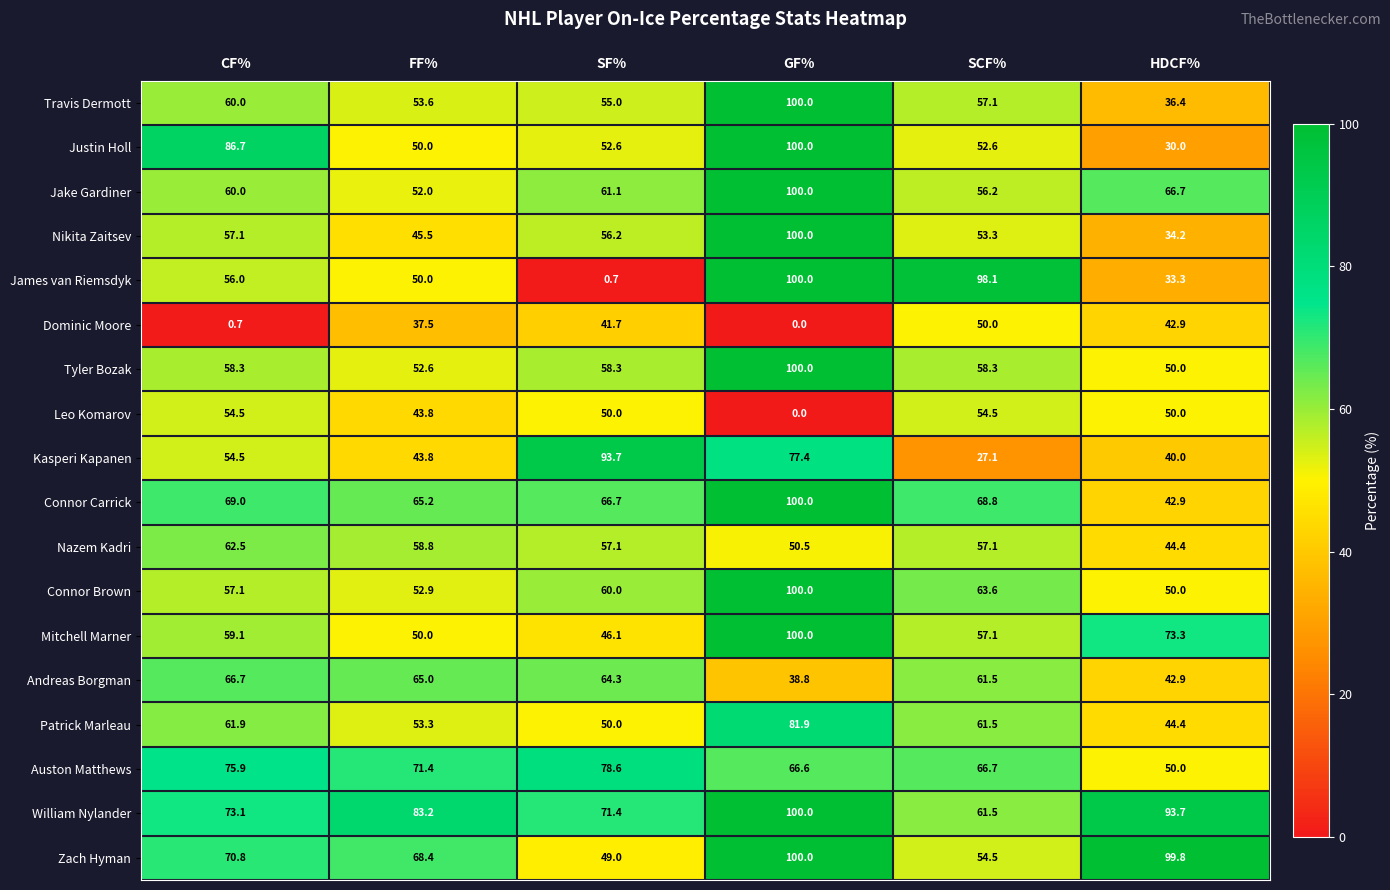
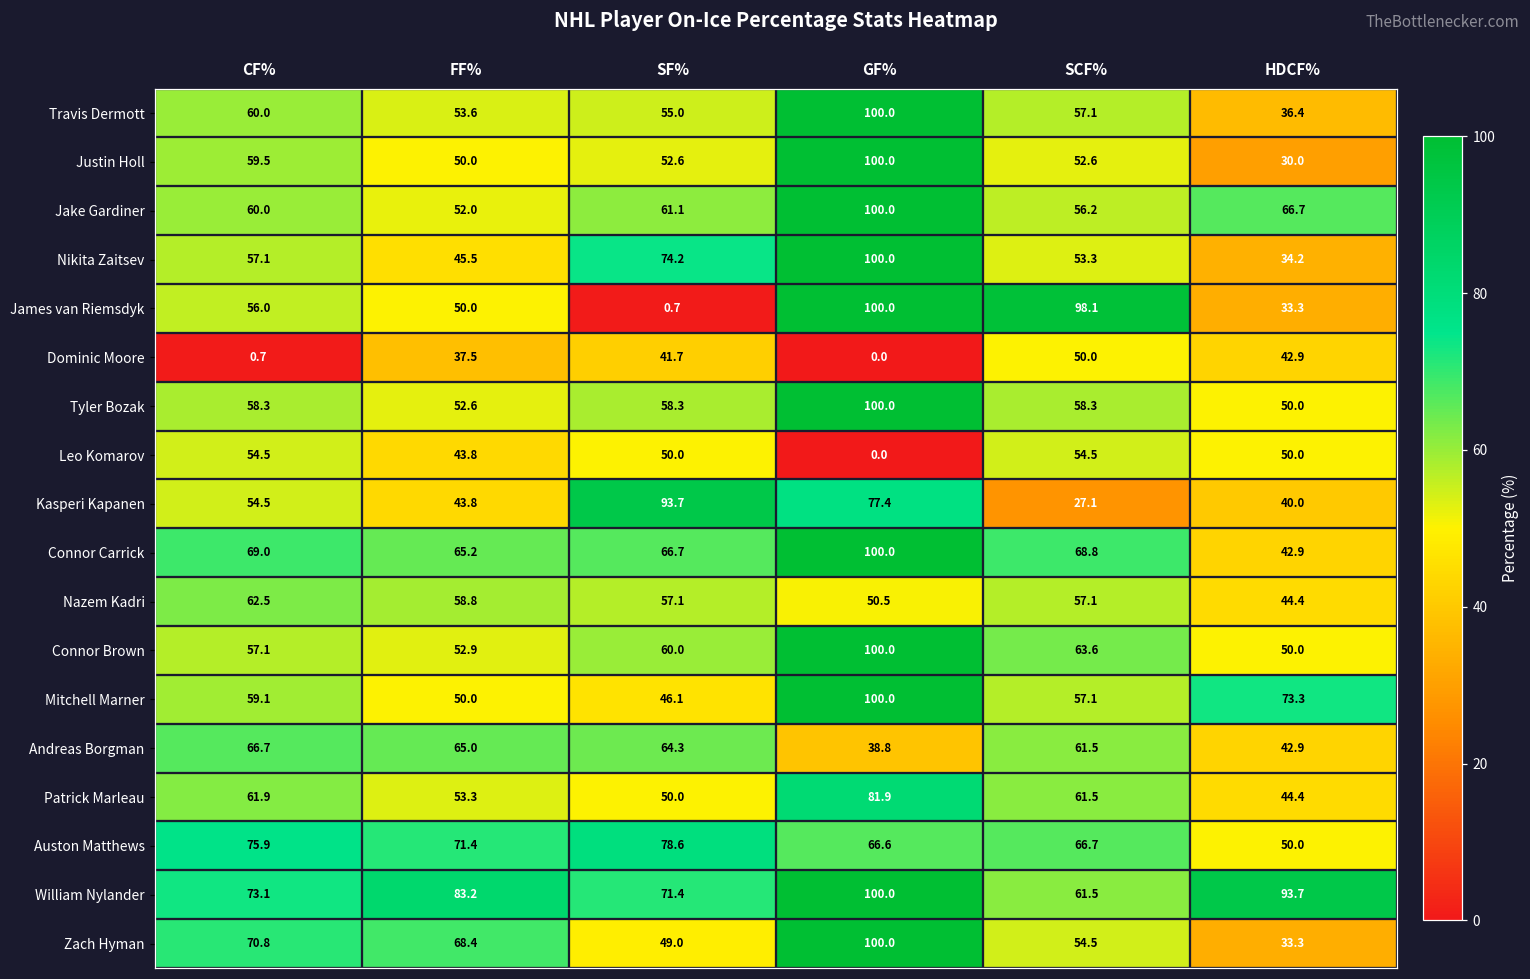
  {
    "Travis Dermott": {
      "CF%": 60.0,
      "FF%": 53.6,
      "SF%": 55.0,
      "GF%": 100.0,
      "SCF%": 57.1,
      "HDCF%": 36.4
    },
    "Justin Holl": {
-     "CF%": 86.7,
+     "CF%": 59.5,
      "FF%": 50.0,
      "SF%": 52.6,
      "GF%": 100.0,
      "SCF%": 52.6,
      "HDCF%": 30.0
    },
    "Jake Gardiner": {
      "CF%": 60.0,
      "FF%": 52.0,
      "SF%": 61.1,
      "GF%": 100.0,
      "SCF%": 56.2,
      "HDCF%": 66.7
    },
    "Nikita Zaitsev": {
      "CF%": 57.1,
      "FF%": 45.5,
-     "SF%": 56.2,
+     "SF%": 74.2,
      "GF%": 100.0,
      "SCF%": 53.3,
      "HDCF%": 34.2
    },
    "James van Riemsdyk": {
      "CF%": 56.0,
      "FF%": 50.0,
      "SF%": 0.7,
      "GF%": 100.0,
      "SCF%": 98.1,
      "HDCF%": 33.3
    },
    "Dominic Moore": {
      "CF%": 0.7,
      "FF%": 37.5,
      "SF%": 41.7,
      "GF%": 0.0,
      "SCF%": 50.0,
      "HDCF%": 42.9
    },
    "Tyler Bozak": {
      "CF%": 58.3,
      "FF%": 52.6,
      "SF%": 58.3,
      "GF%": 100.0,
      "SCF%": 58.3,
      "HDCF%": 50.0
    },
    "Leo Komarov": {
      "CF%": 54.5,
      "FF%": 43.8,
      "SF%": 50.0,
      "GF%": 0.0,
      "SCF%": 54.5,
      "HDCF%": 50.0
    },
    "Kasperi Kapanen": {
      "CF%": 54.5,
      "FF%": 43.8,
      "SF%": 93.7,
      "GF%": 77.4,
      "SCF%": 27.1,
      "HDCF%": 40.0
    },
    "Connor Carrick": {
      "CF%": 69.0,
      "FF%": 65.2,
      "SF%": 66.7,
      "GF%": 100.0,
      "SCF%": 68.8,
      "HDCF%": 42.9
    },
    "Nazem Kadri": {
      "CF%": 62.5,
      "FF%": 58.8,
      "SF%": 57.1,
      "GF%": 50.5,
      "SCF%": 57.1,
      "HDCF%": 44.4
    },
    "Connor Brown": {
      "CF%": 57.1,
      "FF%": 52.9,
      "SF%": 60.0,
      "GF%": 100.0,
      "SCF%": 63.6,
      "HDCF%": 50.0
    },
    "Mitchell Marner": {
      "CF%": 59.1,
      "FF%": 50.0,
      "SF%": 46.1,
      "GF%": 100.0,
      "SCF%": 57.1,
      "HDCF%": 73.3
    },
    "Andreas Borgman": {
      "CF%": 66.7,
      "FF%": 65.0,
      "SF%": 64.3,
      "GF%": 38.8,
      "SCF%": 61.5,
      "HDCF%": 42.9
    },
    "Patrick Marleau": {
      "CF%": 61.9,
      "FF%": 53.3,
      "SF%": 50.0,
      "GF%": 81.9,
      "SCF%": 61.5,
      "HDCF%": 44.4
    },
    "Auston Matthews": {
      "CF%": 75.9,
      "FF%": 71.4,
      "SF%": 78.6,
      "GF%": 66.6,
      "SCF%": 66.7,
      "HDCF%": 50.0
    },
    "William Nylander": {
      "CF%": 73.1,
      "FF%": 83.2,
      "SF%": 71.4,
      "GF%": 100.0,
      "SCF%": 61.5,
      "HDCF%": 93.7
    },
    "Zach Hyman": {
      "CF%": 70.8,
      "FF%": 68.4,
      "SF%": 49.0,
      "GF%": 100.0,
      "SCF%": 54.5,
-     "HDCF%": 99.8
+     "HDCF%": 33.3
    }
  }
